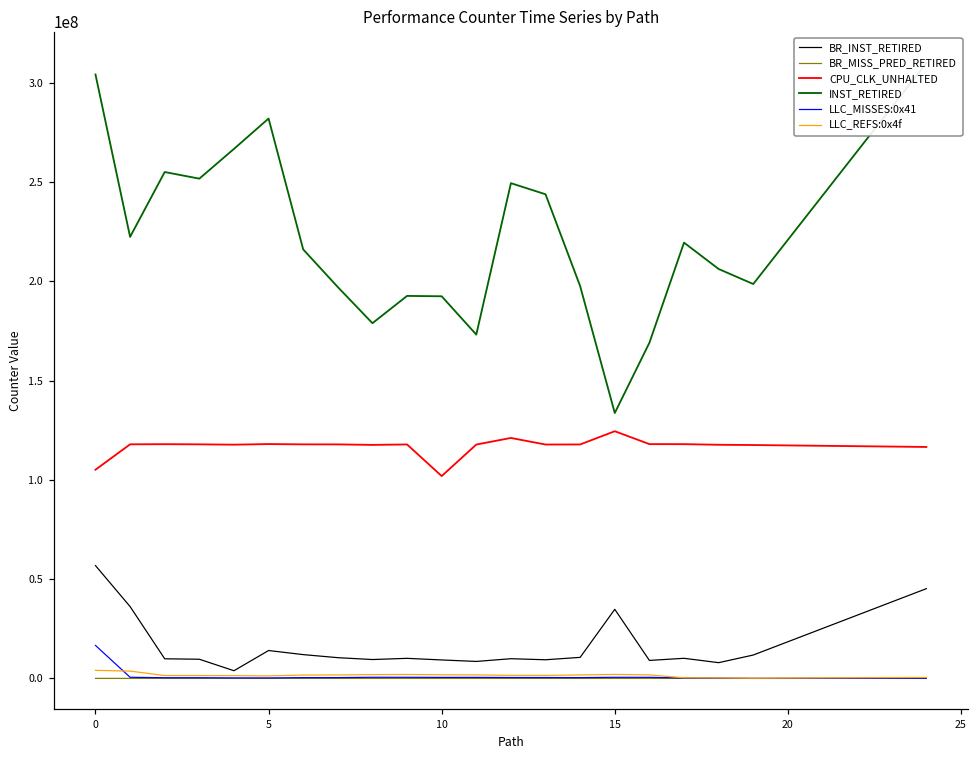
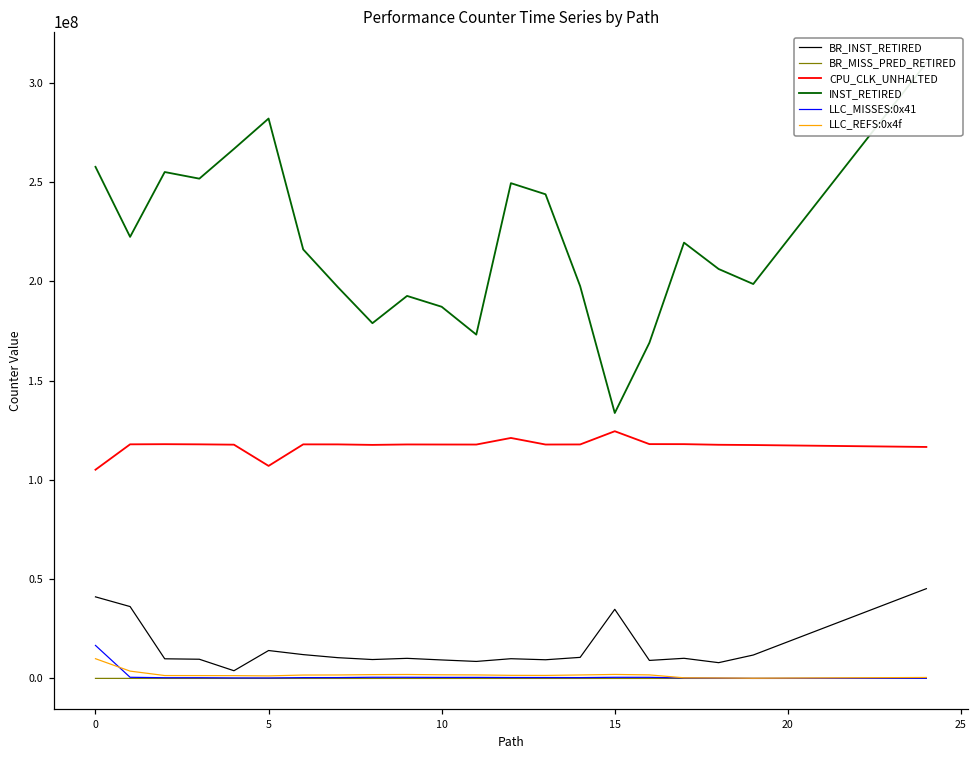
  {
    "BR_INST_RETIRED": {
-     "0": 57000000,
+     "0": 41000000,
      "5": 14000000,
      "10": 9000000,
      "15": 35000000
    },
    "BR_MISS_PRED_RETIRED": {
      "0": 0
    },
    "CPU_CLK_UNHALTED": {
      "0": 105000000,
-     "5": 118000000,
-     "10": 102000000,
+     "5": 107000000,
+     "10": 118000000,
      "15": 124000000
    },
    "INST_RETIRED": {
-     "0": 304000000,
+     "0": 258000000,
      "5": 282000000,
-     "10": 192000000,
+     "10": 187000000,
      "15": 134000000
    },
    "LLC_MISSES:0x41": {
      "0": 17000000
    },
    "LLC_REFS:0x4f": {
-     "0": 4000000,
+     "0": 10000000,
      "15": 2000000
    }
  }
